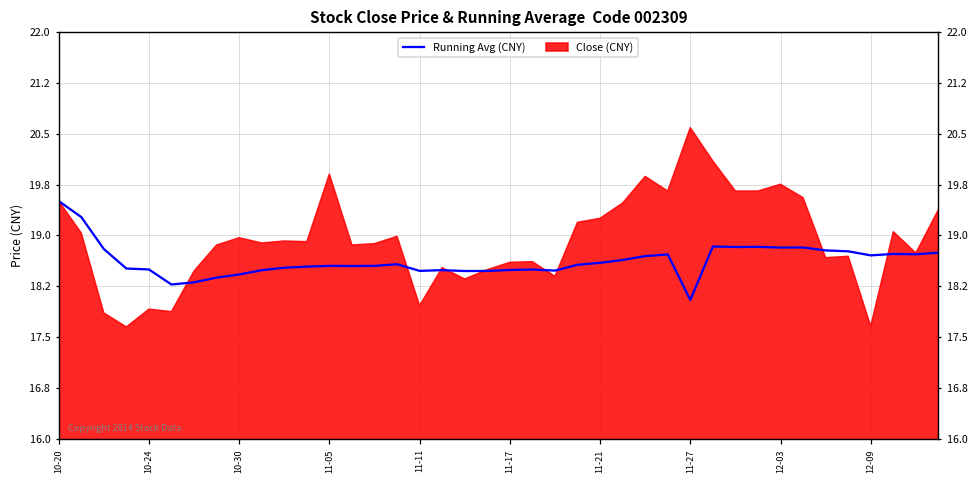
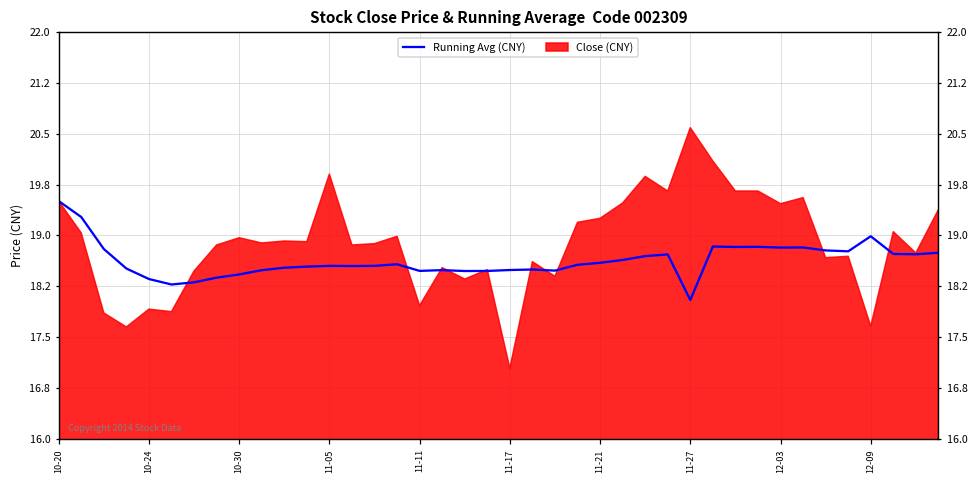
  {
    "Running Avg (CNY)": {
-     "10-24": 18.5,
+     "10-24": 18.4,
      "10-30": 18.4,
      "11-05": 18.6,
      "11-11": 18.5,
      "11-17": 18.5,
      "11-21": 18.6,
      "11-27": 18.0,
      "12-03": 18.8,
-     "12-09": 18.7
+     "12-09": 19.0
    },
    "Close (CNY)": {
      "10-24": 17.9,
      "10-30": 19.0,
      "11-05": 19.9,
      "11-11": 18.0,
-     "11-17": 18.6,
+     "11-17": 17.0,
      "11-21": 19.3,
      "11-27": 20.6,
-     "12-03": 19.8,
+     "12-03": 19.5,
      "12-09": 17.7
    }
  }
